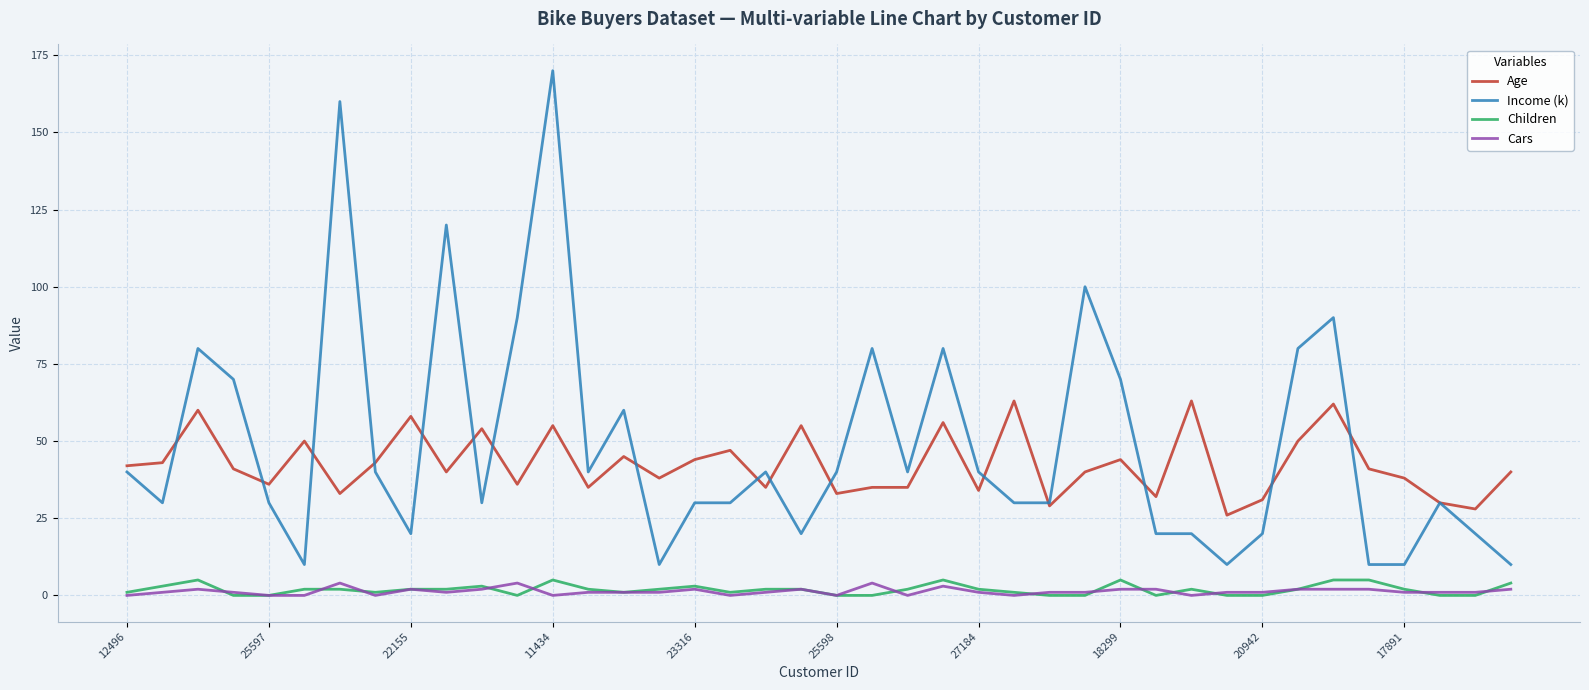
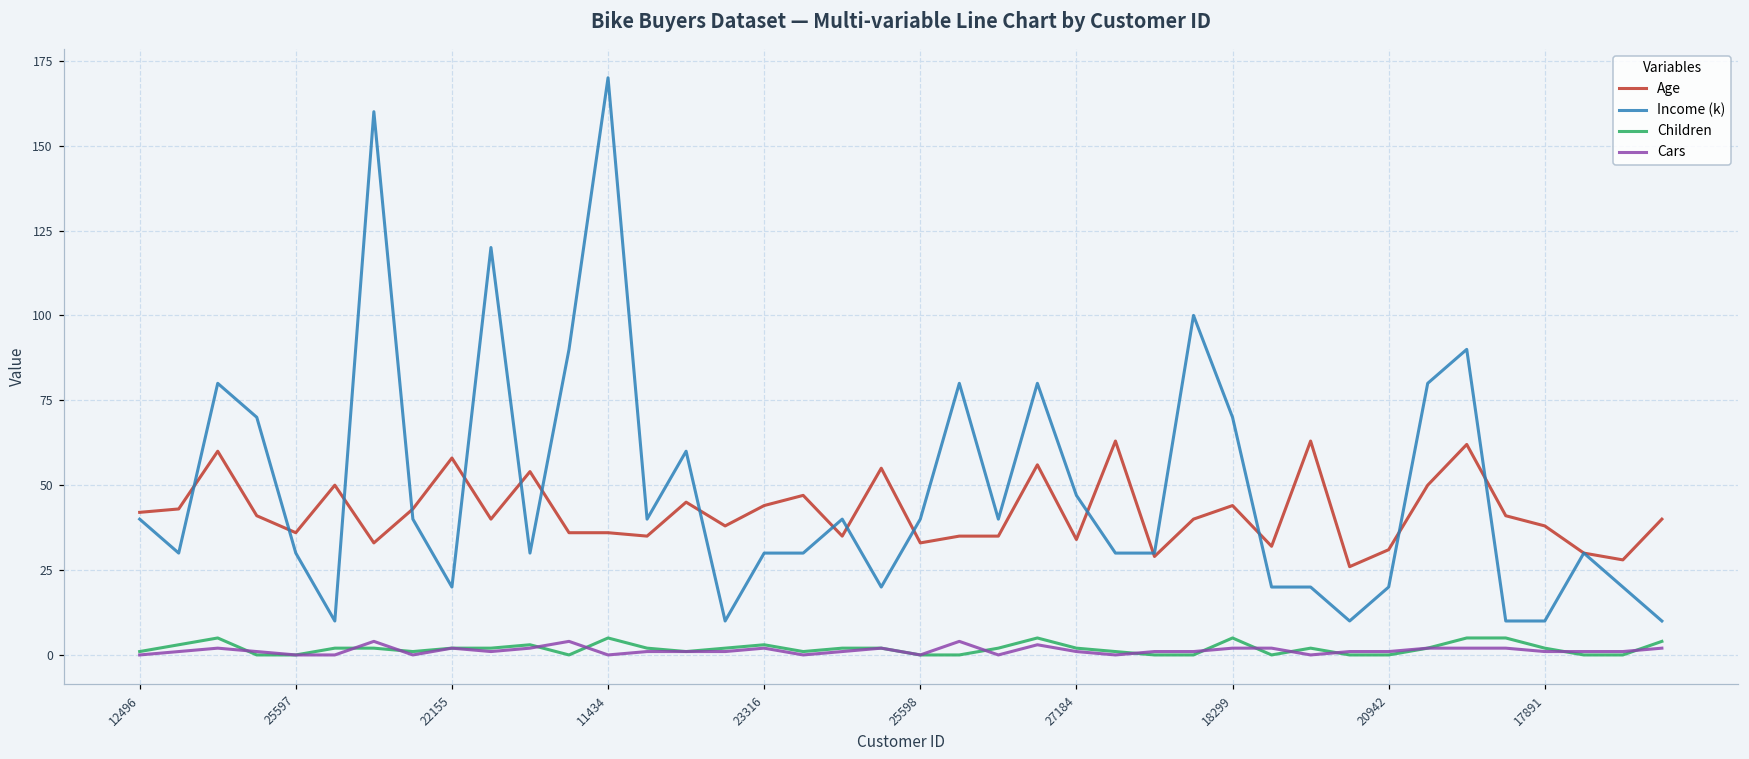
  {
    "Age": {
      "12496": 42,
      "25597": 36,
      "22155": 58,
-     "11434": 55,
+     "11434": 36,
      "23316": 44,
      "25598": 33,
      "27184": 34,
      "18299": 44,
      "20942": 31,
      "17891": 38
    },
    "Income (k)": {
      "12496": 40,
      "25597": 30,
      "22155": 20,
      "11434": 170,
      "23316": 30,
      "25598": 40,
-     "27184": 40,
+     "27184": 47,
      "18299": 70,
      "20942": 20,
      "17891": 10
    },
    "Children": {
      "12496": 1,
      "11434": 5,
      "23316": 3,
      "27184": 2,
      "18299": 5,
      "20942": 0,
      "17891": 2
    },
    "Cars": {
      "12496": 0,
      "11434": 0,
      "23316": 2,
      "27184": 1,
      "18299": 2,
      "20942": 1,
      "17891": 1
    }
  }
